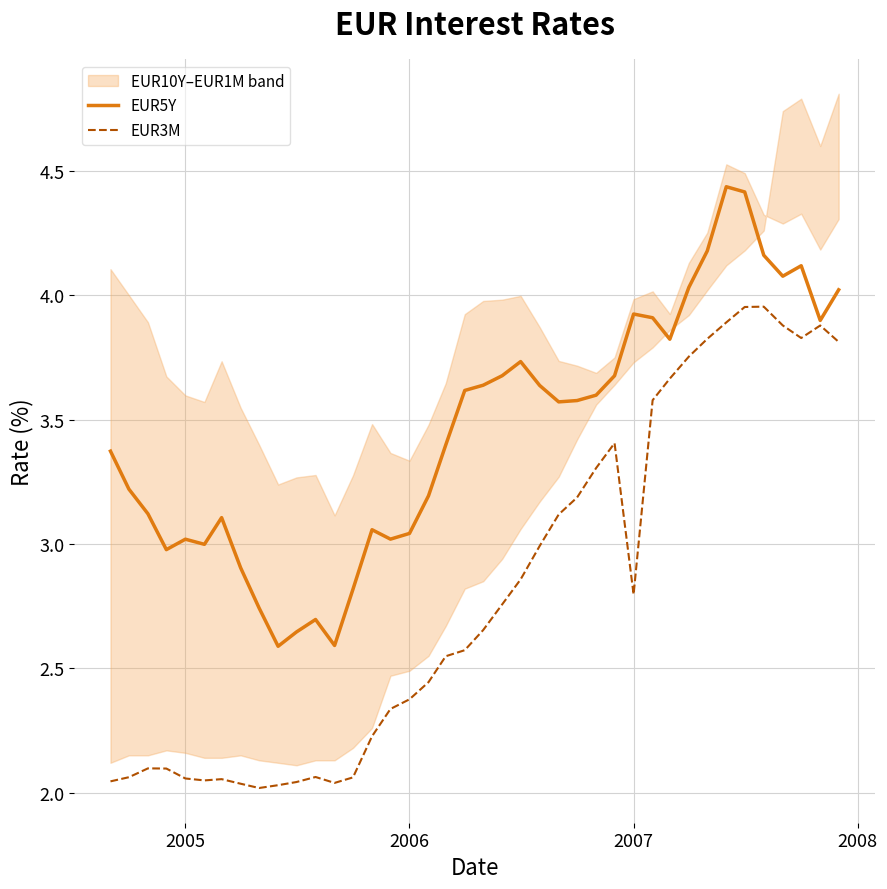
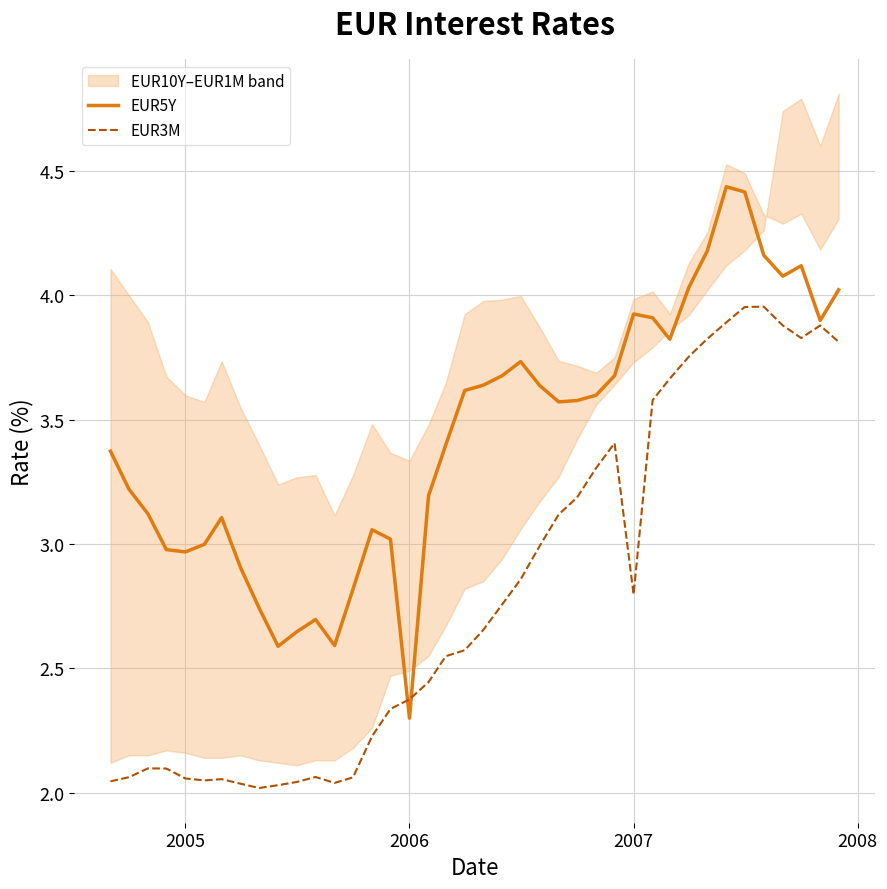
  {
    "EUR5Y": {
-     "2005": 3.02,
-     "2006": 3.04,
+     "2005": 2.97,
+     "2006": 2.30,
      "2007": 3.92
    },
    "EUR3M": {
      "2005": 2.06,
      "2006": 2.38,
      "2007": 2.80
    }
  }
